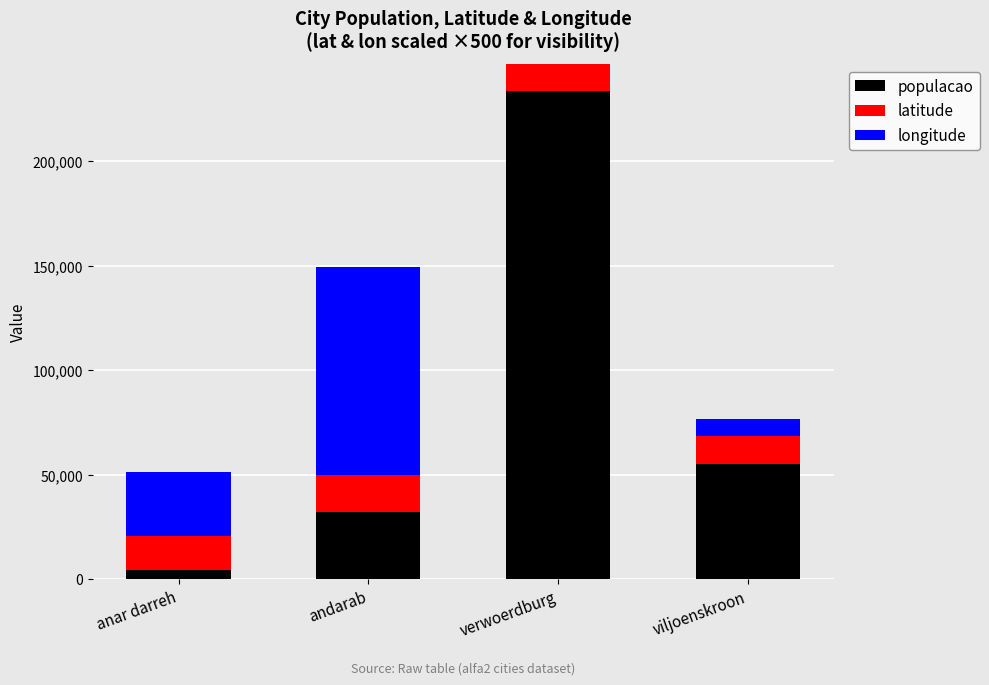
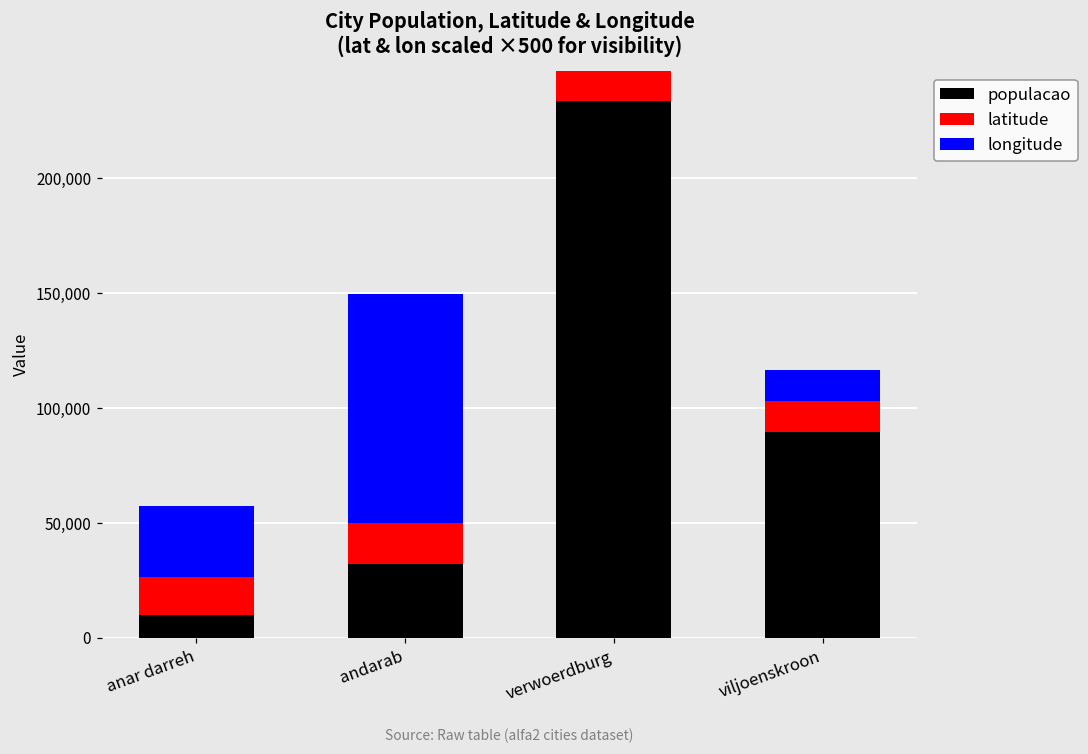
  {
    "populacao": {
-     "anar darreh": "4,000",
+     "anar darreh": "10,000",
      "andarab": "32,000",
      "verwoerdburg": "233,000",
-     "viljoenskroon": "55,000"
+     "viljoenskroon": "89,000"
    },
    "latitude": {
      "anar darreh": "16,000",
      "andarab": "18,000",
      "verwoerdburg": "13,000",
      "viljoenskroon": "14,000"
    },
    "longitude": {
      "anar darreh": "31,000",
      "andarab": "99,000",
      "verwoerdburg": "0",
-     "viljoenskroon": "8,000"
+     "viljoenskroon": "13,000"
    }
  }
